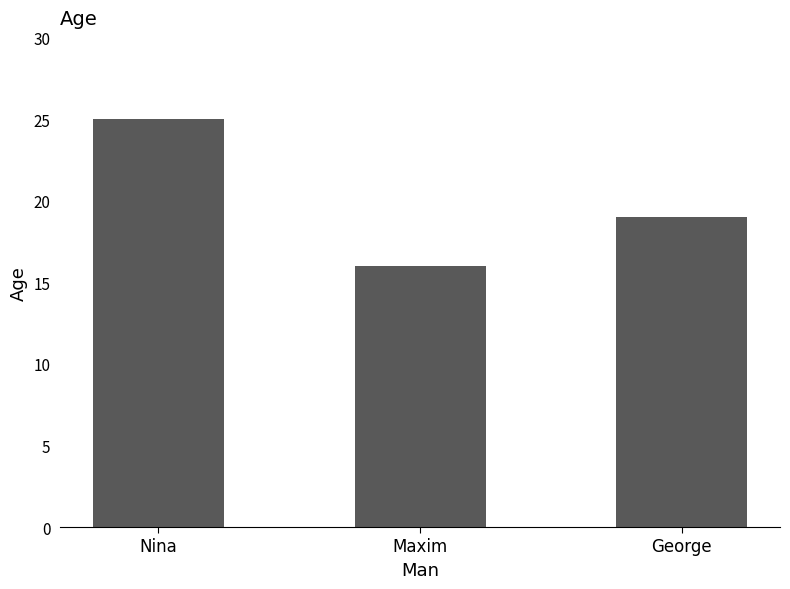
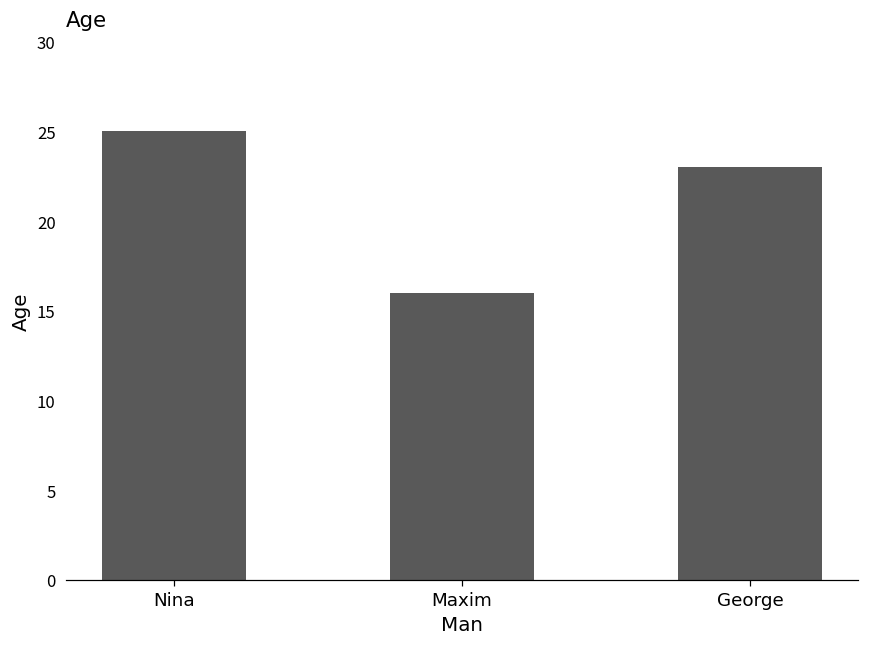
  {
    "Nina": 25,
    "Maxim": 16,
-   "George": 19
+   "George": 23
  }
